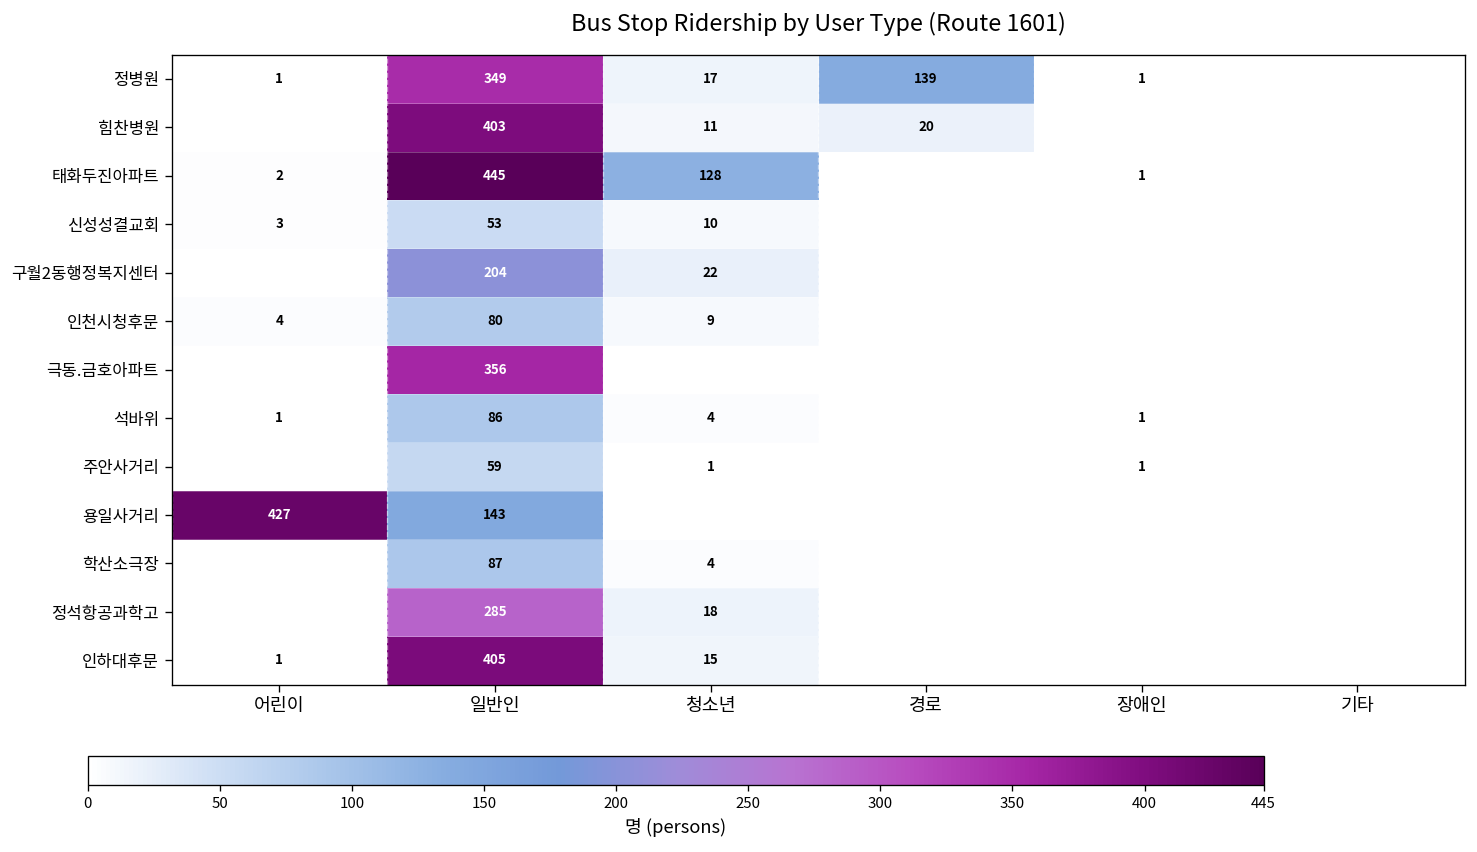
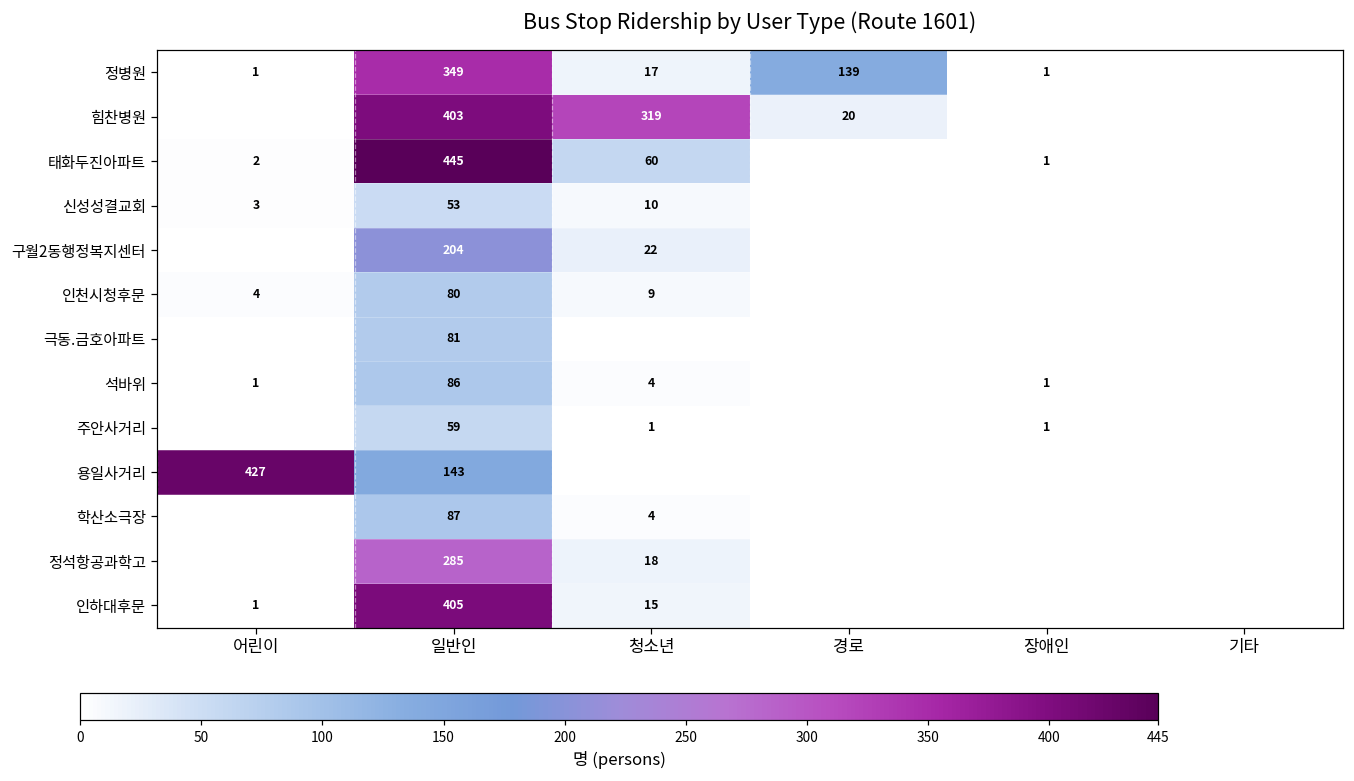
  {
    "정병원": {
      "어린이": 1,
      "일반인": 349,
      "청소년": 17,
      "경로": 139,
      "장애인": 1
    },
    "힘찬병원": {
      "일반인": 403,
-     "청소년": 11,
+     "청소년": 319,
      "경로": 20
    },
    "태화두진아파트": {
      "어린이": 2,
      "일반인": 445,
-     "청소년": 128,
+     "청소년": 60,
      "장애인": 1
    },
    "신성성결교회": {
      "어린이": 3,
      "일반인": 53,
      "청소년": 10
    },
    "구월2동행정복지센터": {
      "일반인": 204,
      "청소년": 22
    },
    "인천시청후문": {
      "어린이": 4,
      "일반인": 80,
      "청소년": 9
    },
    "극동.금호아파트": {
-     "일반인": 356
+     "일반인": 81
    },
    "석바위": {
      "어린이": 1,
      "일반인": 86,
      "청소년": 4,
      "장애인": 1
    },
    "주안사거리": {
      "일반인": 59,
      "청소년": 1,
      "장애인": 1
    },
    "용일사거리": {
      "어린이": 427,
      "일반인": 143
    },
    "학산소극장": {
      "일반인": 87,
      "청소년": 4
    },
    "정석항공과학고": {
      "일반인": 285,
      "청소년": 18
    },
    "인하대후문": {
      "어린이": 1,
      "일반인": 405,
      "청소년": 15
    }
  }
